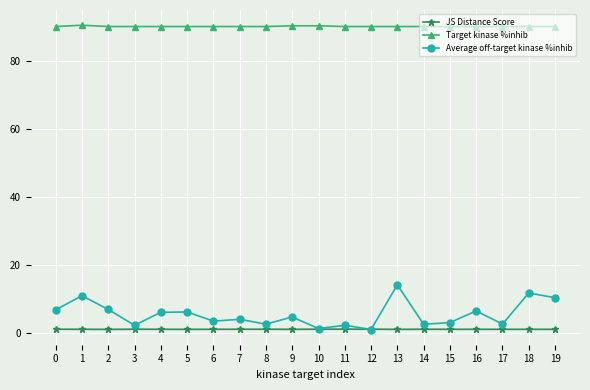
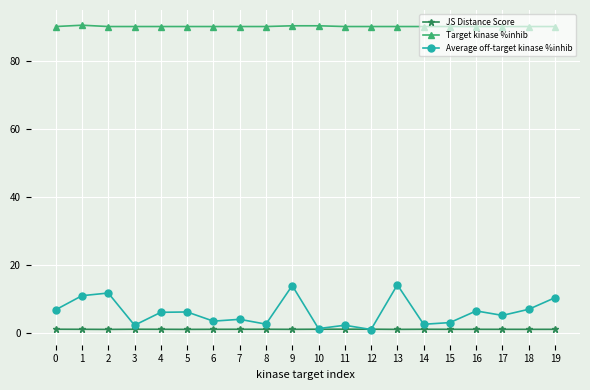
  {
    "Average off-target kinase %inhib": {
      "0": 7,
      "1": 11,
-     "2": 7,
+     "2": 12,
      "3": 2,
      "4": 6,
      "5": 6,
      "6": 3,
      "7": 4,
      "8": 2,
-     "9": 5,
+     "9": 14,
      "11": 2,
      "13": 14,
      "14": 2,
      "15": 3,
      "16": 6,
-     "17": 2,
-     "18": 12,
+     "17": 5,
+     "18": 7,
      "19": 10
    }
  }
